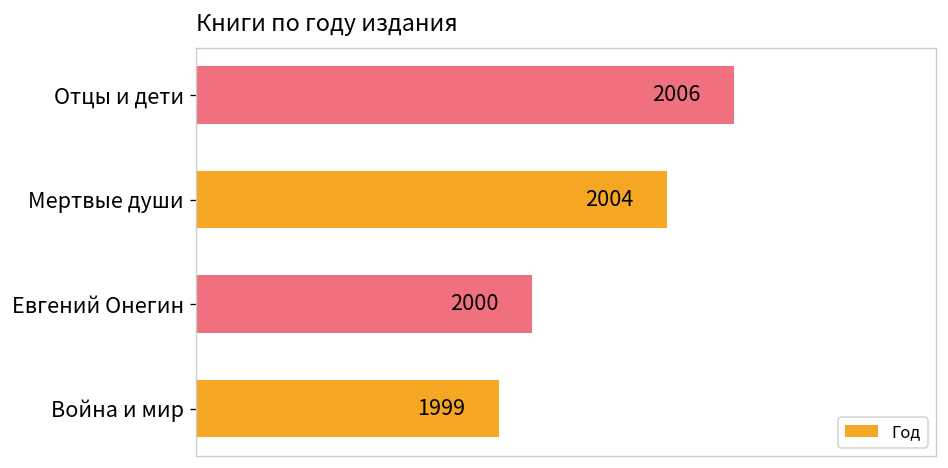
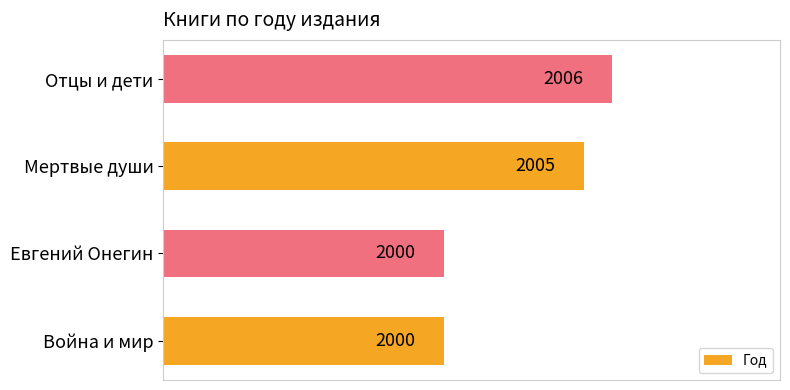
  {
    "Отцы и дети": 2006,
-   "Мертвые души": 2004,
+   "Мертвые души": 2005,
    "Евгений Онегин": 2000,
-   "Война и мир": 1999
+   "Война и мир": 2000
  }
